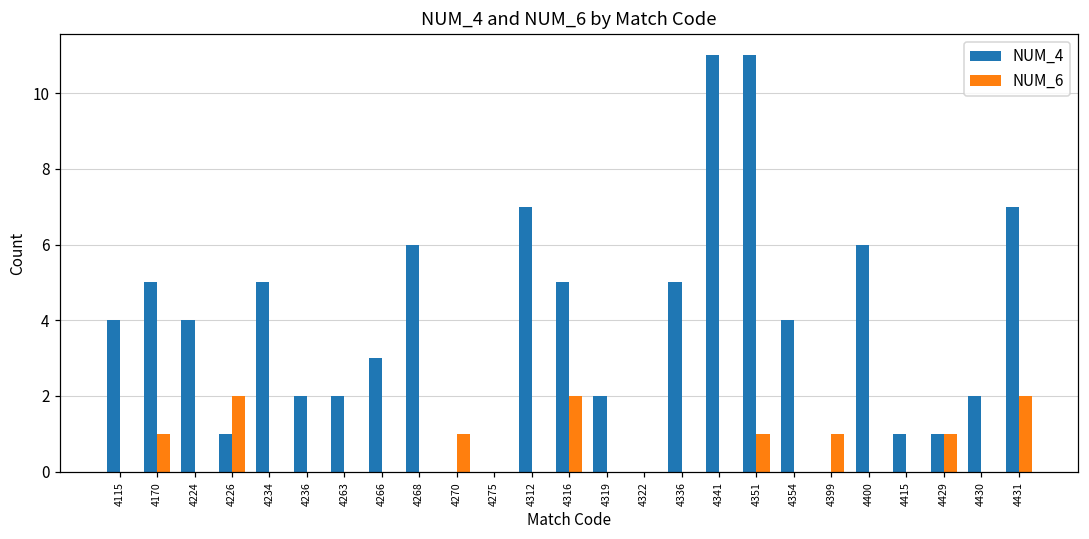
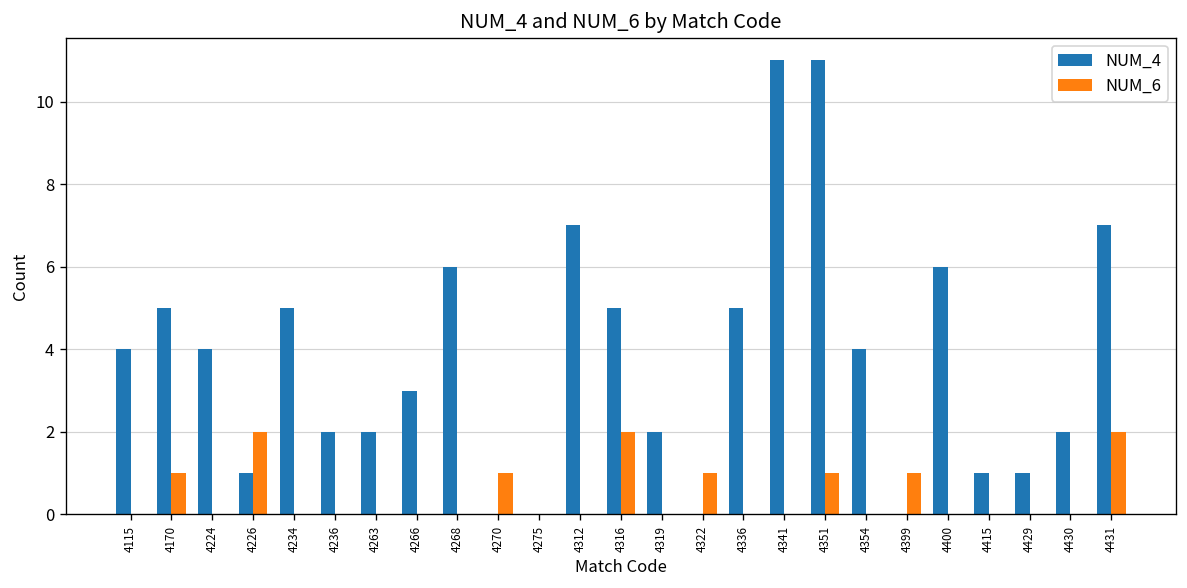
  {
    "NUM_4": {
      "4115": 4,
      "4170": 5,
      "4224": 4,
      "4226": 1,
      "4234": 5,
      "4236": 2,
      "4263": 2,
      "4266": 3,
      "4268": 6,
      "4270": 0,
      "4275": 0,
      "4312": 7,
      "4316": 5,
      "4319": 2,
      "4322": 0,
      "4336": 5,
      "4341": 11,
      "4351": 11,
      "4354": 4,
      "4399": 0,
      "4400": 6,
      "4415": 1,
      "4429": 1,
      "4430": 2,
      "4431": 7
    },
    "NUM_6": {
      "4115": 0,
      "4170": 1,
      "4224": 0,
      "4226": 2,
      "4234": 0,
      "4236": 0,
      "4263": 0,
      "4266": 0,
      "4268": 0,
      "4270": 1,
      "4275": 0,
      "4312": 0,
      "4316": 2,
      "4319": 0,
-     "4322": 0,
+     "4322": 1,
      "4336": 0,
      "4341": 0,
      "4351": 1,
      "4354": 0,
      "4399": 1,
      "4400": 0,
      "4415": 0,
-     "4429": 1,
+     "4429": 0,
      "4430": 0,
      "4431": 2
    }
  }
